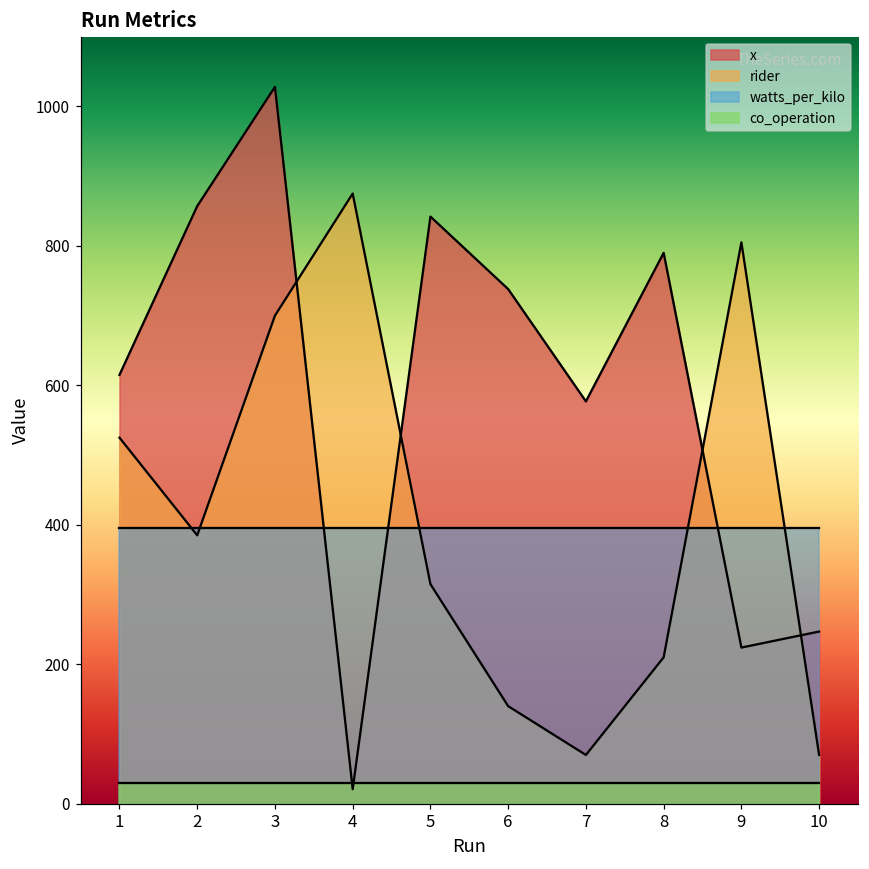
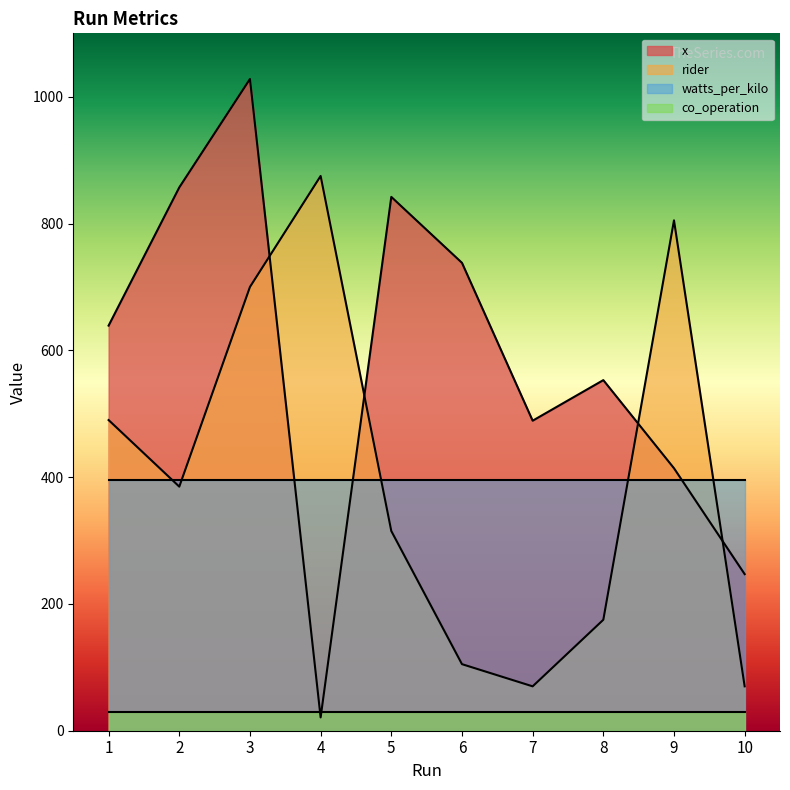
  {
    "x": {
-     "1": 620,
+     "1": 640,
      "2": 860,
      "3": 1030,
      "4": 20,
      "5": 840,
      "6": 740,
-     "7": 580,
-     "8": 790,
-     "9": 220,
+     "7": 490,
+     "8": 550,
+     "9": 410,
      "10": 250
    },
    "rider": {
-     "1": 530,
+     "1": 490,
      "2": 390,
      "3": 700,
      "4": 880,
      "5": 320,
-     "6": 140,
+     "6": 110,
      "7": 70,
-     "8": 210,
+     "8": 180,
      "9": 810,
      "10": 70
    },
    "watts_per_kilo": {
      "1": 400,
      "2": 400,
      "3": 400,
      "4": 400,
      "5": 400,
      "6": 400,
      "7": 400,
      "8": 400,
      "9": 400,
      "10": 400
    },
    "co_operation": {
      "1": 30,
      "2": 30,
      "3": 30,
      "4": 30,
      "5": 30,
      "6": 30,
      "7": 30,
      "8": 30,
      "9": 30,
      "10": 30
    }
  }
